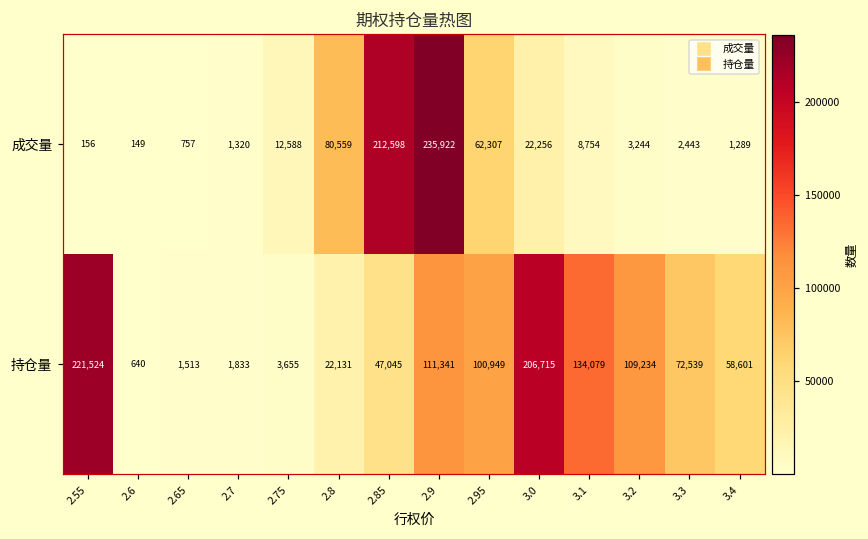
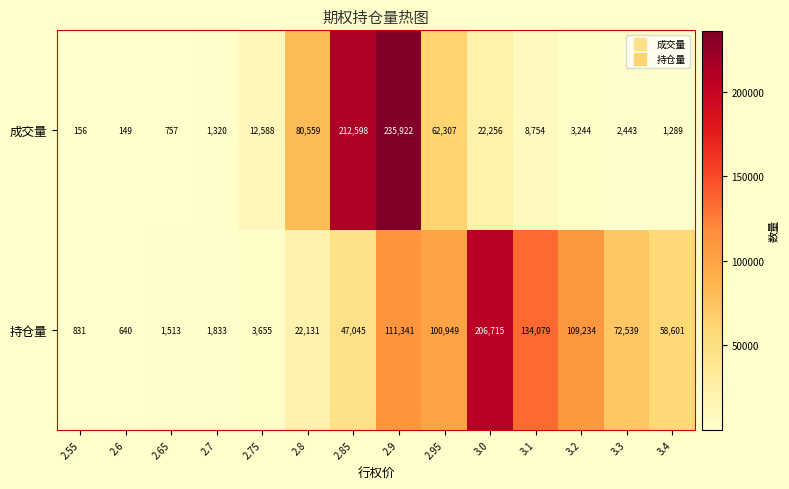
  {
    "成交量": {
      "2.55": "156",
      "2.6": "149",
      "2.65": "757",
      "2.7": "1,320",
      "2.75": "12,588",
      "2.8": "80,559",
      "2.85": "212,598",
      "2.9": "235,922",
      "2.95": "62,307",
      "3.0": "22,256",
      "3.1": "8,754",
      "3.2": "3,244",
      "3.3": "2,443",
      "3.4": "1,289"
    },
    "持仓量": {
-     "2.55": "221,524",
+     "2.55": "831",
      "2.6": "640",
      "2.65": "1,513",
      "2.7": "1,833",
      "2.75": "3,655",
      "2.8": "22,131",
      "2.85": "47,045",
      "2.9": "111,341",
      "2.95": "100,949",
      "3.0": "206,715",
      "3.1": "134,079",
      "3.2": "109,234",
      "3.3": "72,539",
      "3.4": "58,601"
    }
  }
